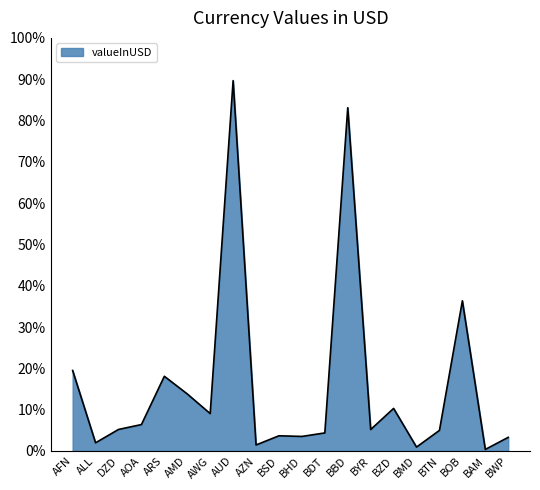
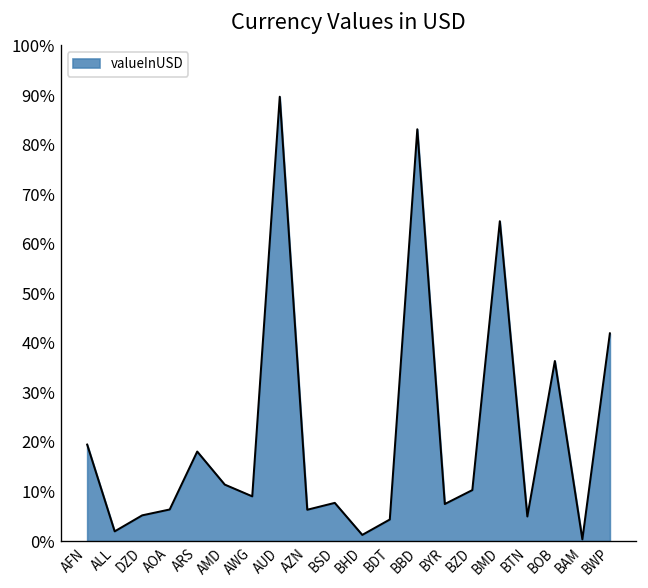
  {
    "AFN": "19%",
    "ALL": "2%",
    "DZD": "5%",
    "AOA": "6%",
    "ARS": "18%",
-   "AMD": "14%",
+   "AMD": "11%",
    "AWG": "9%",
    "AUD": "90%",
-   "AZN": "1%",
-   "BSD": "4%",
-   "BHD": "4%",
+   "AZN": "6%",
+   "BSD": "8%",
+   "BHD": "1%",
    "BDT": "4%",
    "BBD": "83%",
-   "BYR": "5%",
+   "BYR": "7%",
    "BZD": "10%",
-   "BMD": "1%",
+   "BMD": "65%",
    "BTN": "5%",
    "BOB": "36%",
    "BAM": "0%",
-   "BWP": "3%"
+   "BWP": "42%"
  }
